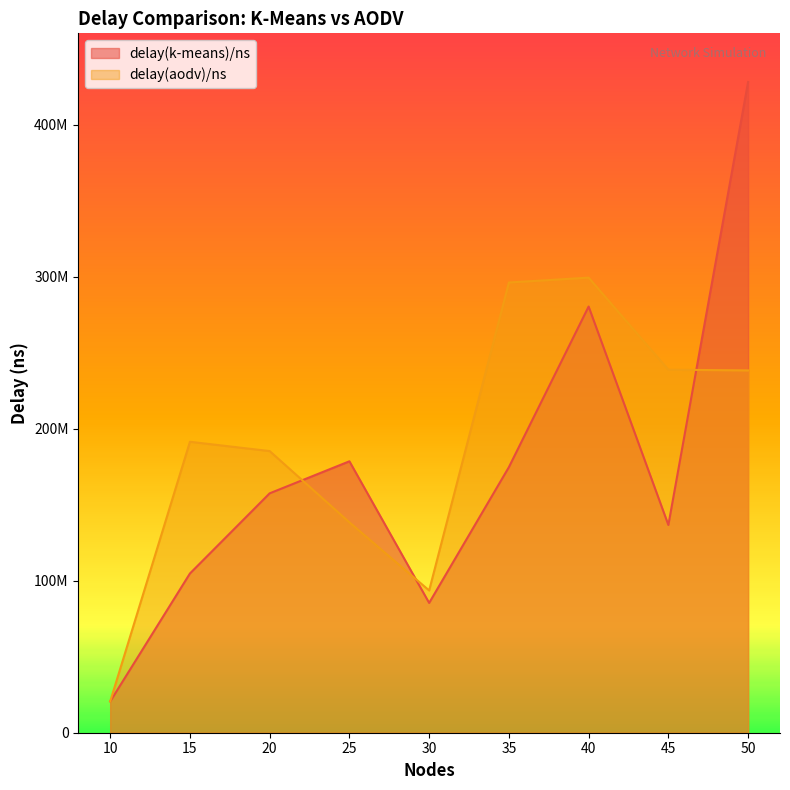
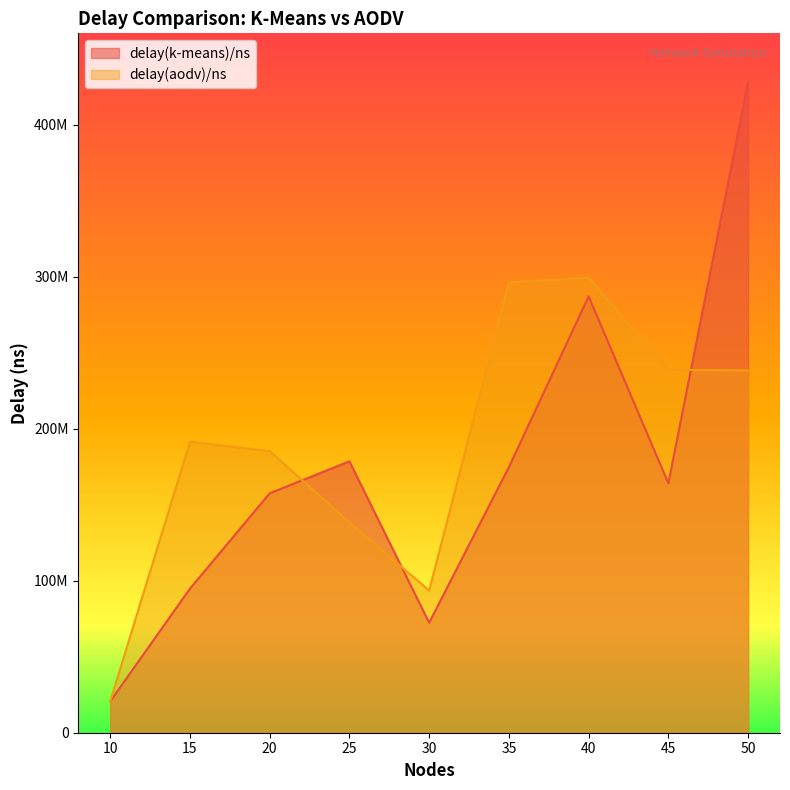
  {
    "delay(k-means)/ns": {
-     "15": 105000000,
+     "15": 95000000,
      "20": 157000000,
      "25": 179000000,
-     "30": 85000000,
+     "30": 72000000,
      "35": 175000000,
-     "40": 280000000,
-     "45": 137000000,
+     "40": 287000000,
+     "45": 164000000,
      "50": 428000000
    },
    "delay(aodv)/ns": {
      "15": 191000000,
      "20": 185000000,
      "25": 138000000,
      "30": 94000000,
      "35": 296000000,
      "40": 299000000,
      "45": 239000000,
      "50": 238000000
    }
  }
